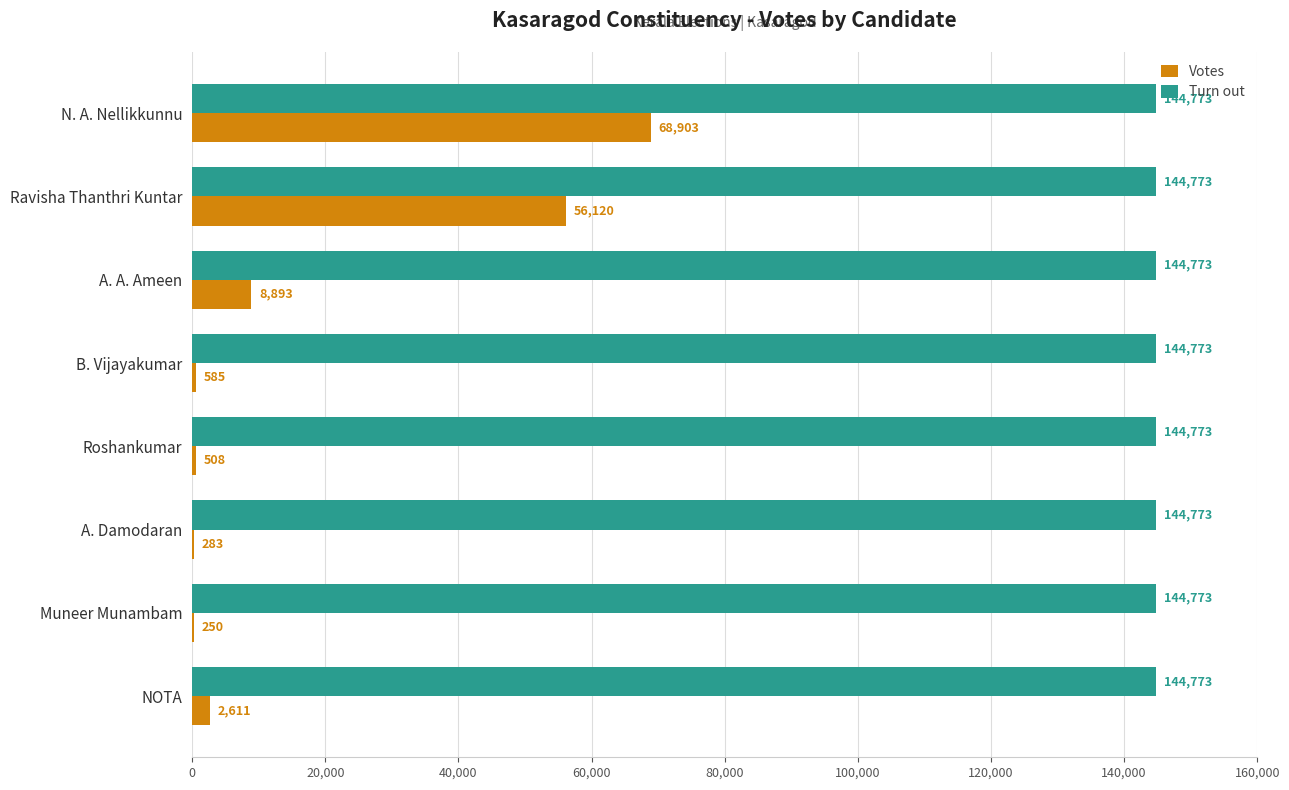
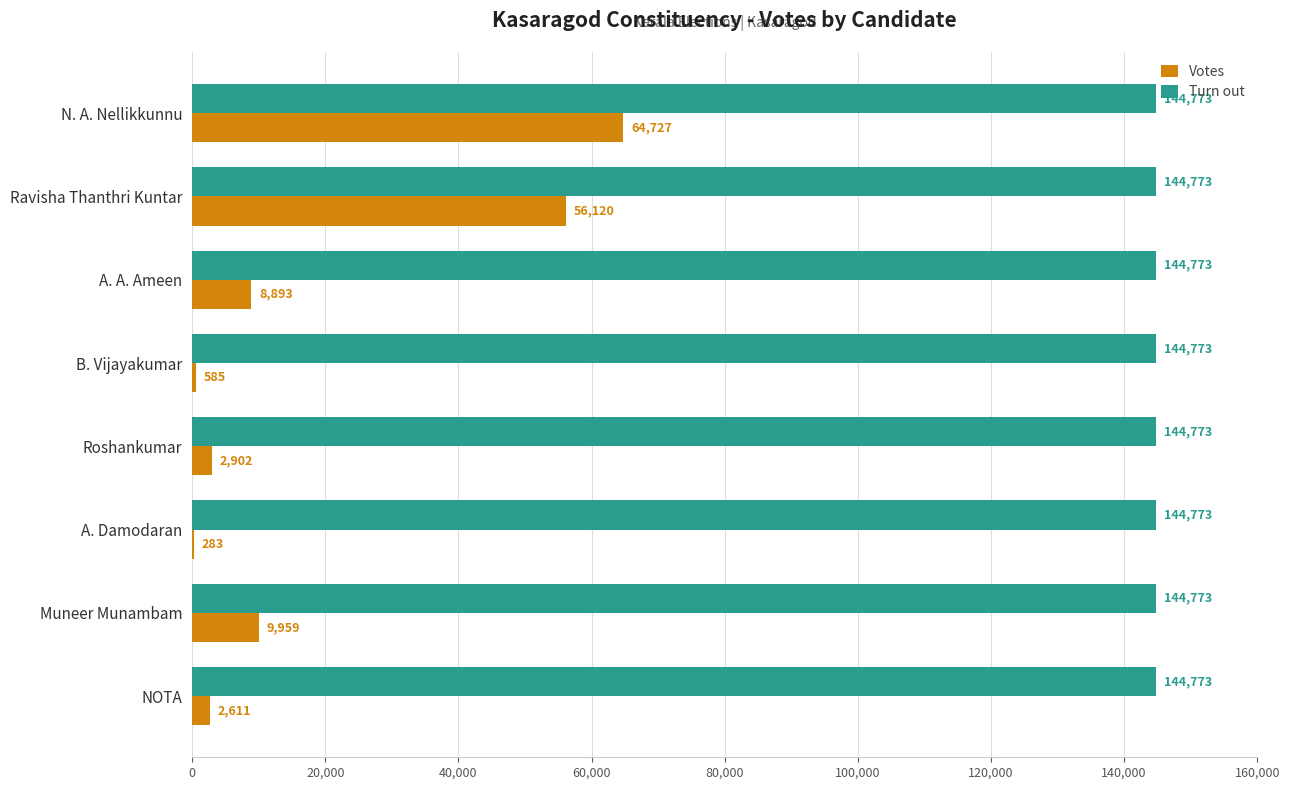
  {
    "Votes": {
-     "N. A. Nellikkunnu": "68,903",
+     "N. A. Nellikkunnu": "64,727",
      "Ravisha Thanthri Kuntar": "56,120",
      "A. A. Ameen": "8,893",
      "B. Vijayakumar": "585",
-     "Roshankumar": "508",
+     "Roshankumar": "2,902",
      "A. Damodaran": "283",
-     "Muneer Munambam": "250",
+     "Muneer Munambam": "9,959",
      "NOTA": "2,611"
    },
    "Turn out": {
      "N. A. Nellikkunnu": "144,773",
      "Ravisha Thanthri Kuntar": "144,773",
      "A. A. Ameen": "144,773",
      "B. Vijayakumar": "144,773",
      "Roshankumar": "144,773",
      "A. Damodaran": "144,773",
      "Muneer Munambam": "144,773",
      "NOTA": "144,773"
    }
  }
